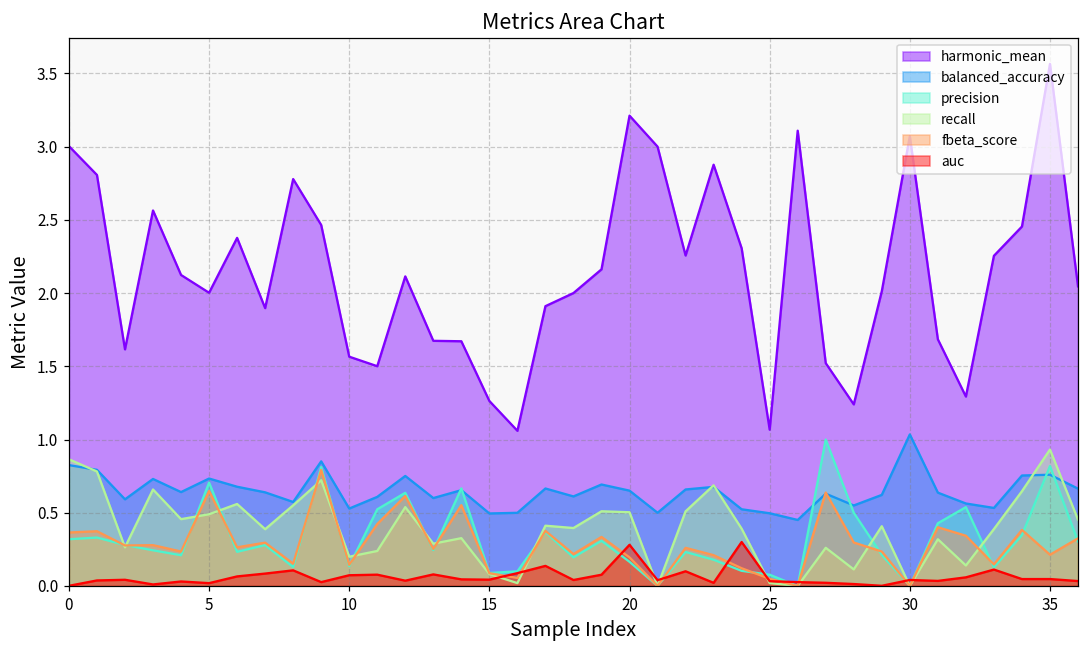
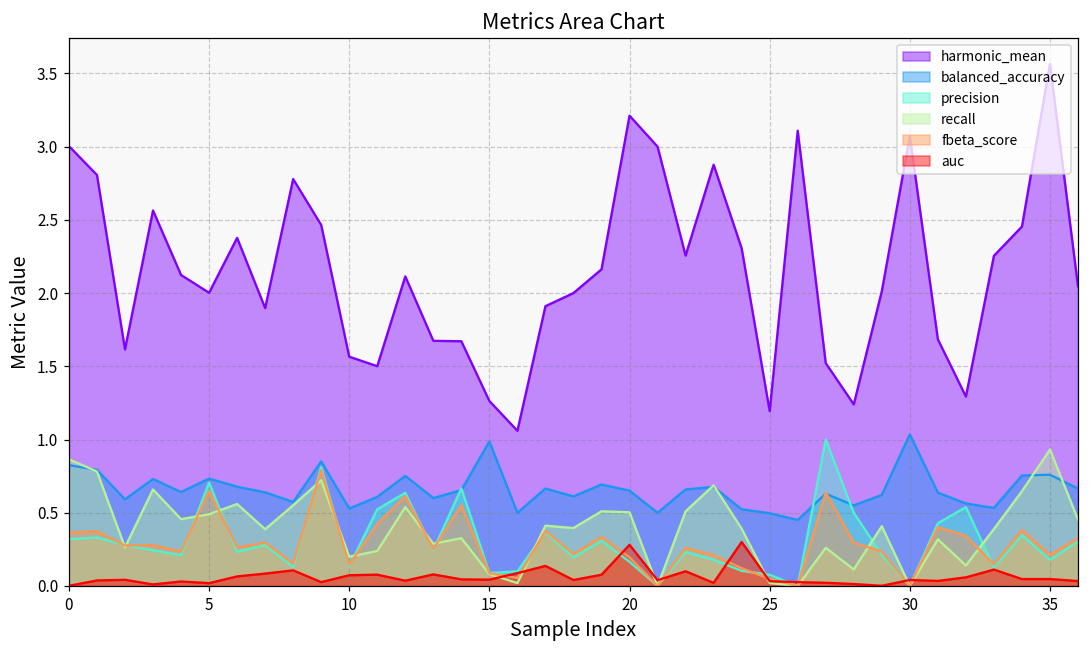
  {
    "harmonic_mean": {
      "0": 3.00,
      "5": 2.00,
      "10": 1.57,
      "15": 1.26,
      "20": 3.21,
-     "25": 1.07
+     "25": 1.19
    },
    "balanced_accuracy": {
      "0": 0.83,
      "5": 0.73,
      "10": 0.53,
-     "15": 0.50,
+     "15": 0.99,
      "20": 0.65,
      "25": 0.50,
      "30": 1.03,
      "35": 0.76
    },
    "precision": {
      "0": 0.32,
      "5": 0.71,
      "20": 0.17,
      "25": 0.08,
-     "35": 0.82
+     "35": 0.18
    },
    "recall": {
      "0": 0.87,
      "5": 0.49,
      "10": 0.20,
      "20": 0.50,
      "35": 0.93
    },
    "fbeta_score": {
      "0": 0.37,
      "5": 0.65,
      "20": 0.20,
      "35": 0.21
    },
    "auc": {
      "0": 0.00,
      "5": 0.02,
      "10": 0.07,
      "15": 0.04,
      "20": 0.28,
      "30": 0.04,
      "35": 0.05
    }
  }
